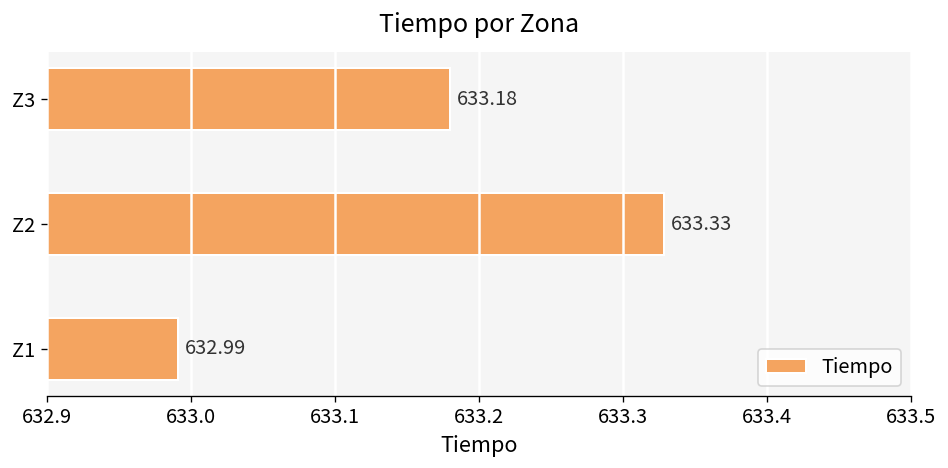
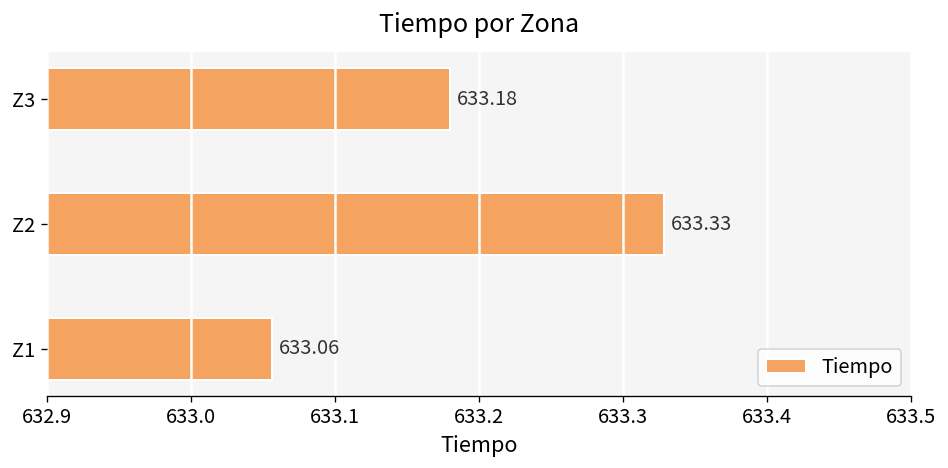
  {
    "Z3": 633.18,
    "Z2": 633.33,
-   "Z1": 632.99
+   "Z1": 633.06
  }
